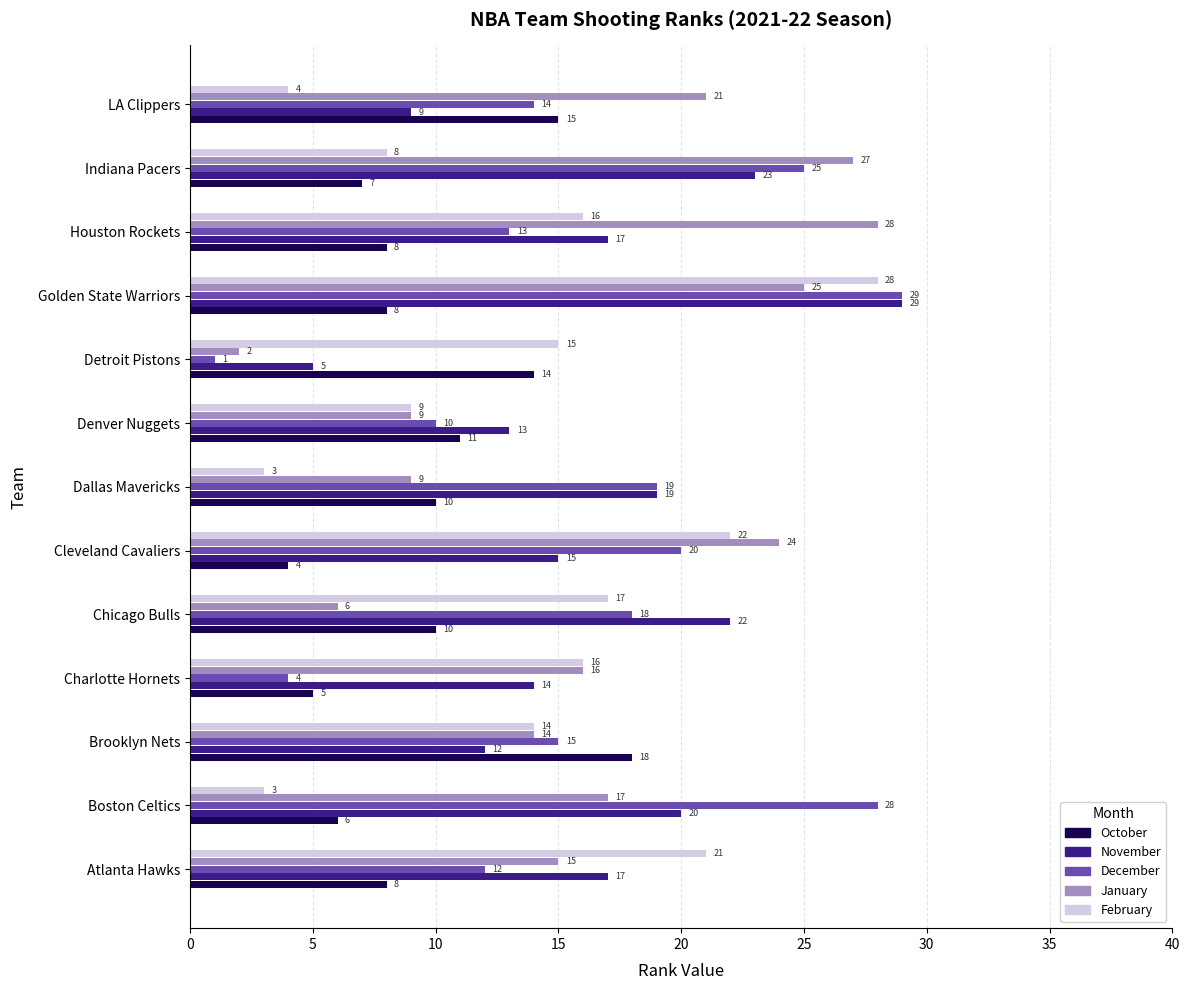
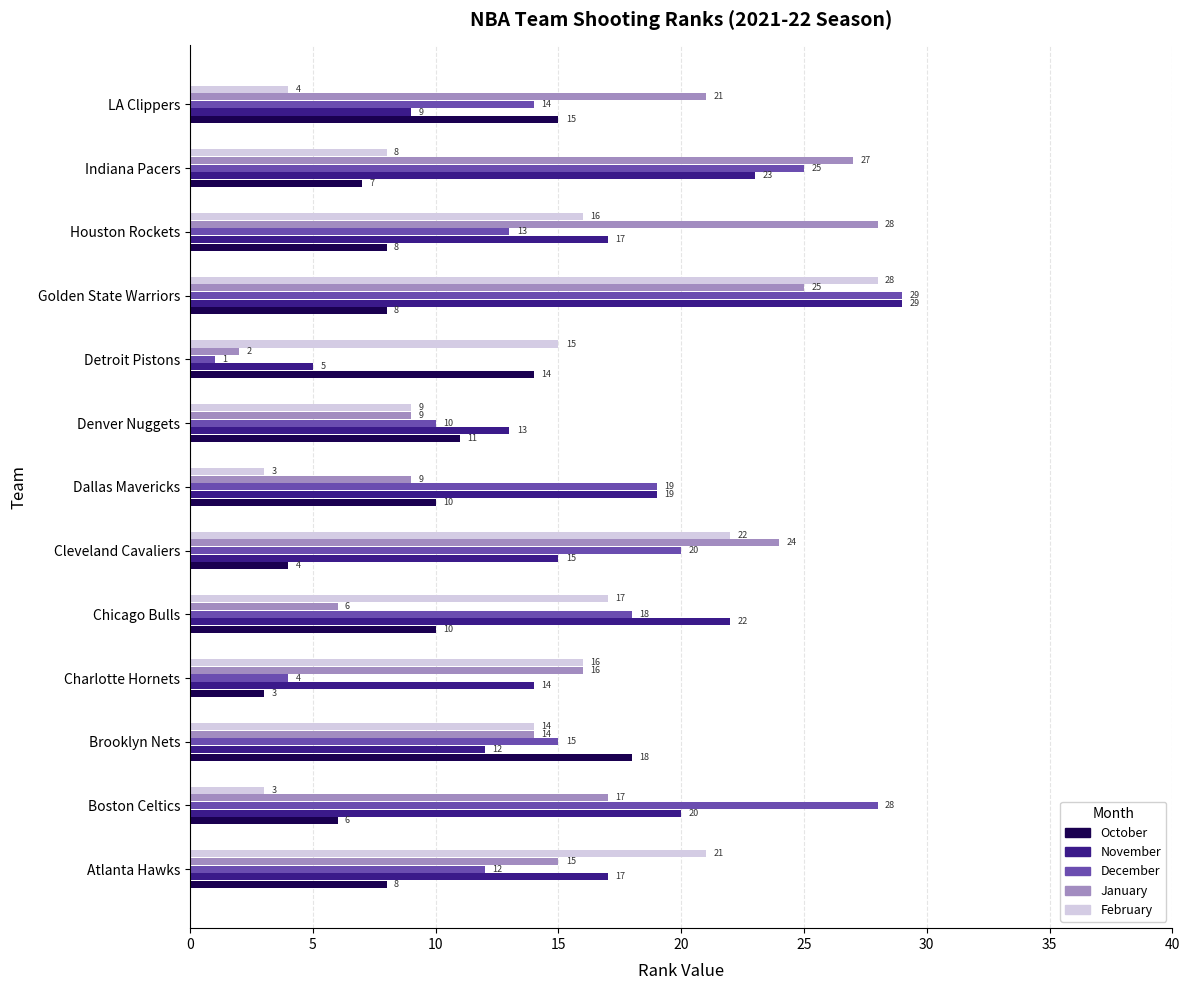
  {
    "October": {
      "LA Clippers": 15,
      "Indiana Pacers": 7,
      "Houston Rockets": 8,
      "Golden State Warriors": 8,
      "Detroit Pistons": 14,
      "Denver Nuggets": 11,
      "Dallas Mavericks": 10,
      "Cleveland Cavaliers": 4,
      "Chicago Bulls": 10,
-     "Charlotte Hornets": 5,
+     "Charlotte Hornets": 3,
      "Brooklyn Nets": 18,
      "Boston Celtics": 6,
      "Atlanta Hawks": 8
    },
    "November": {
      "LA Clippers": 9,
      "Indiana Pacers": 23,
      "Houston Rockets": 17,
      "Detroit Pistons": 5,
      "Denver Nuggets": 13,
      "Cleveland Cavaliers": 15,
      "Chicago Bulls": 22,
      "Charlotte Hornets": 14,
      "Brooklyn Nets": 12,
      "Boston Celtics": 20,
      "Atlanta Hawks": 17
    },
    "December": {
      "LA Clippers": 14,
      "Indiana Pacers": 25,
      "Houston Rockets": 13,
      "Detroit Pistons": 1,
      "Denver Nuggets": 10,
      "Cleveland Cavaliers": 20,
      "Chicago Bulls": 18,
      "Charlotte Hornets": 4,
      "Brooklyn Nets": 15,
      "Boston Celtics": 28,
      "Atlanta Hawks": 12
    },
    "January": {
      "LA Clippers": 21,
      "Indiana Pacers": 27,
      "Houston Rockets": 28,
      "Golden State Warriors": 25,
      "Detroit Pistons": 2,
      "Dallas Mavericks": 9,
      "Cleveland Cavaliers": 24,
      "Chicago Bulls": 6,
      "Charlotte Hornets": 16,
      "Brooklyn Nets": 14,
      "Boston Celtics": 17,
      "Atlanta Hawks": 15
    },
    "February": {
      "LA Clippers": 4,
      "Indiana Pacers": 8,
      "Houston Rockets": 16,
      "Golden State Warriors": 28,
      "Detroit Pistons": 15,
      "Dallas Mavericks": 3,
      "Cleveland Cavaliers": 22,
      "Chicago Bulls": 17,
      "Charlotte Hornets": 16,
      "Brooklyn Nets": 14,
      "Boston Celtics": 3,
      "Atlanta Hawks": 21
    }
  }
